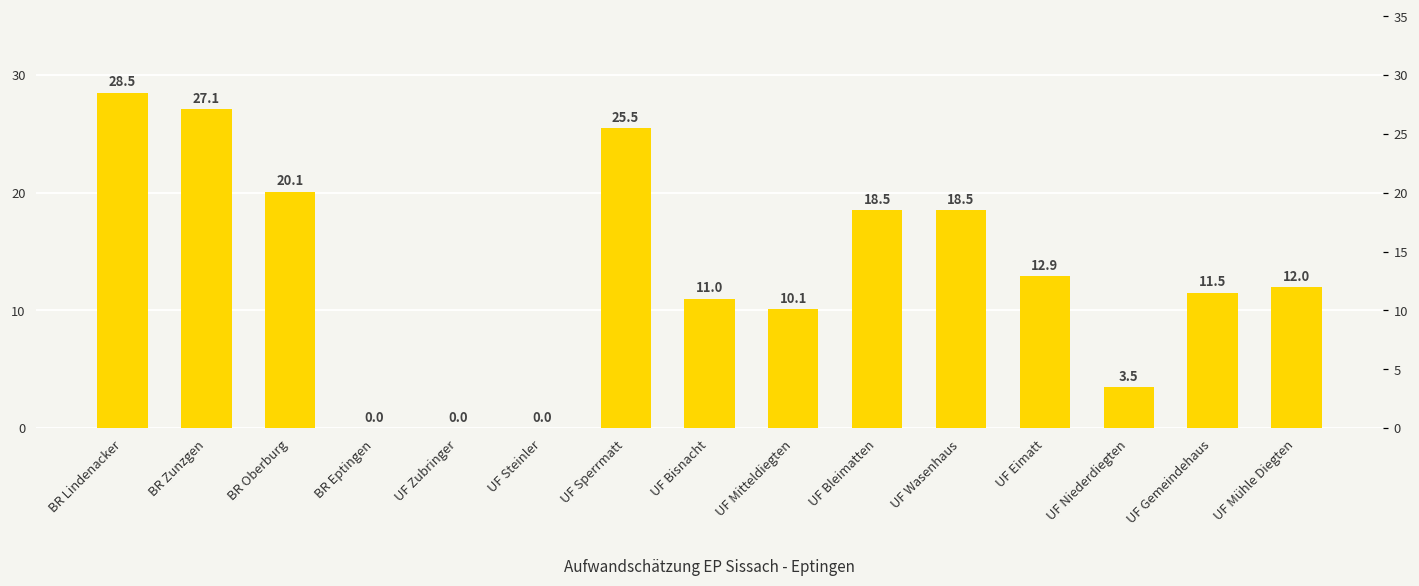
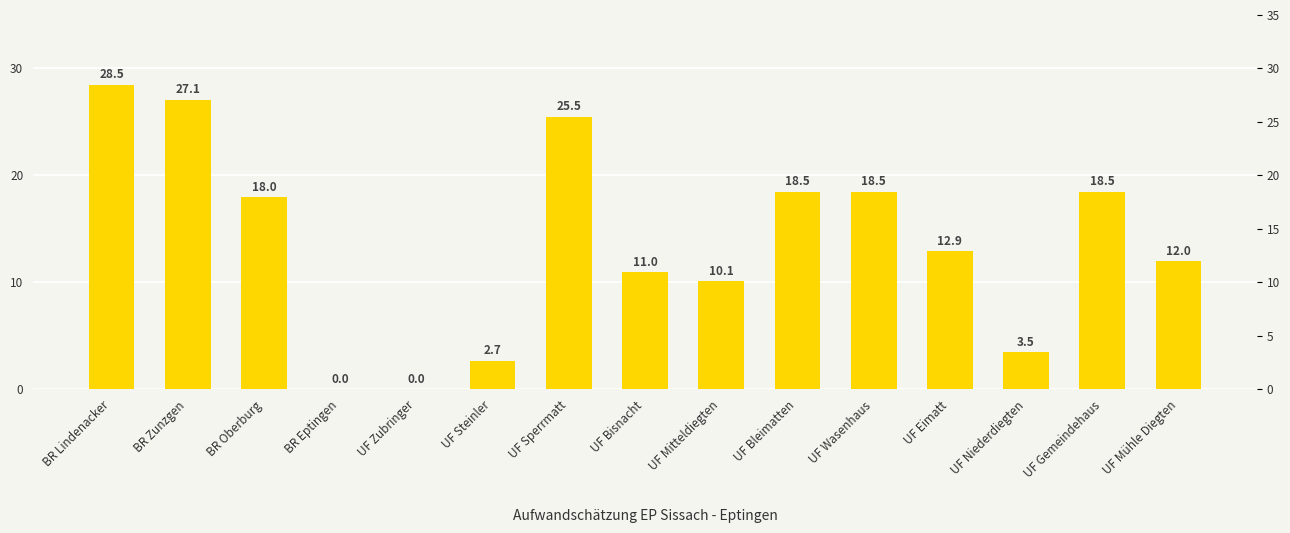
  {
    "BR Lindenacker": 28.5,
    "BR Zunzgen": 27.1,
-   "BR Oberburg": 20.1,
+   "BR Oberburg": 18.0,
    "BR Eptingen": 0.0,
    "UF Zubringer": 0.0,
-   "UF Steinler": 0.0,
+   "UF Steinler": 2.7,
    "UF Sperrmatt": 25.5,
    "UF Bisnacht": 11.0,
    "UF Mitteldiegten": 10.1,
    "UF Bleimatten": 18.5,
    "UF Wasenhaus": 18.5,
    "UF Eimatt": 12.9,
    "UF Niederdiegten": 3.5,
-   "UF Gemeindehaus": 11.5,
+   "UF Gemeindehaus": 18.5,
    "UF Mühle Diegten": 12.0
  }
